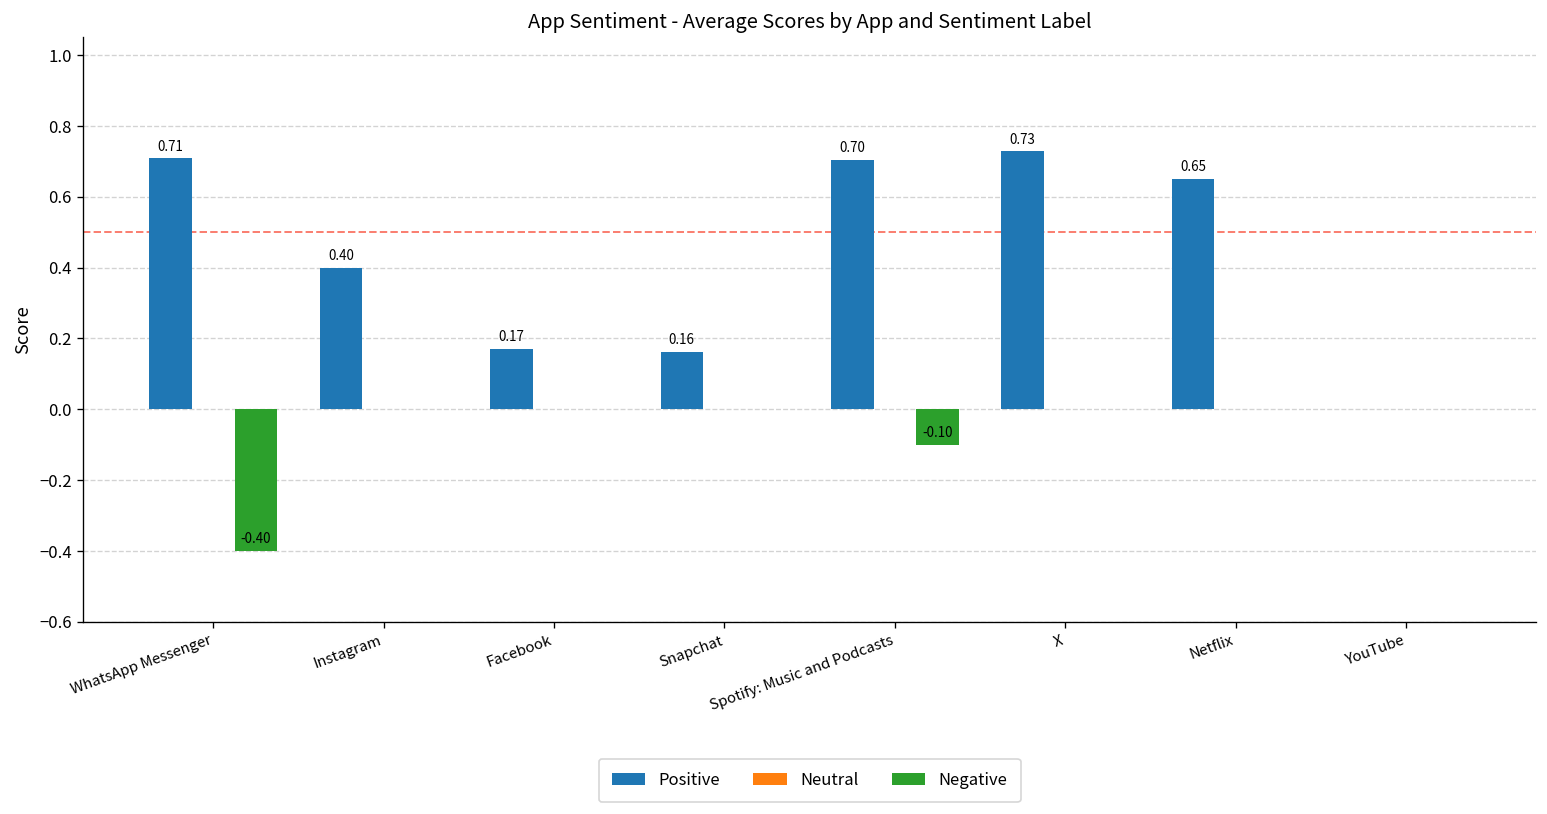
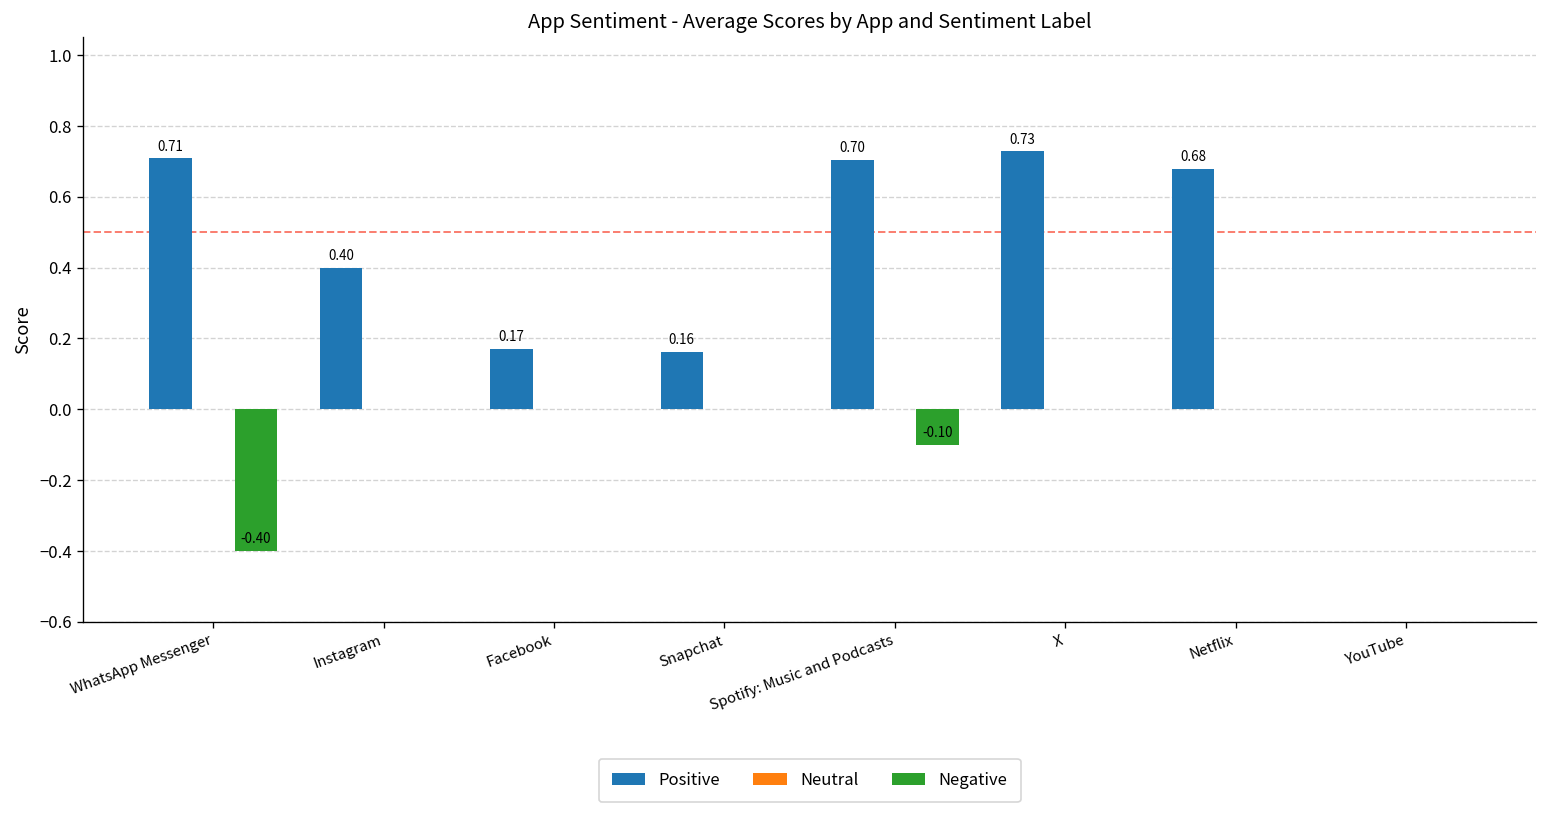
  {
    "Positive": {
      "WhatsApp Messenger": 0.71,
      "Instagram": 0.40,
      "Facebook": 0.17,
      "Snapchat": 0.16,
      "Spotify: Music and Podcasts": 0.70,
      "X": 0.73,
-     "Netflix": 0.65
+     "Netflix": 0.68
    },
    "Neutral": {
      "WhatsApp Messenger": 0.00,
      "Instagram": 0.00,
      "Facebook": 0.00,
      "Snapchat": 0.00,
      "Spotify: Music and Podcasts": 0.00,
      "X": 0.00,
      "Netflix": 0.00,
      "YouTube": 0.00
    },
    "Negative": {
      "WhatsApp Messenger": -0.40,
      "Spotify: Music and Podcasts": -0.10
    }
  }
